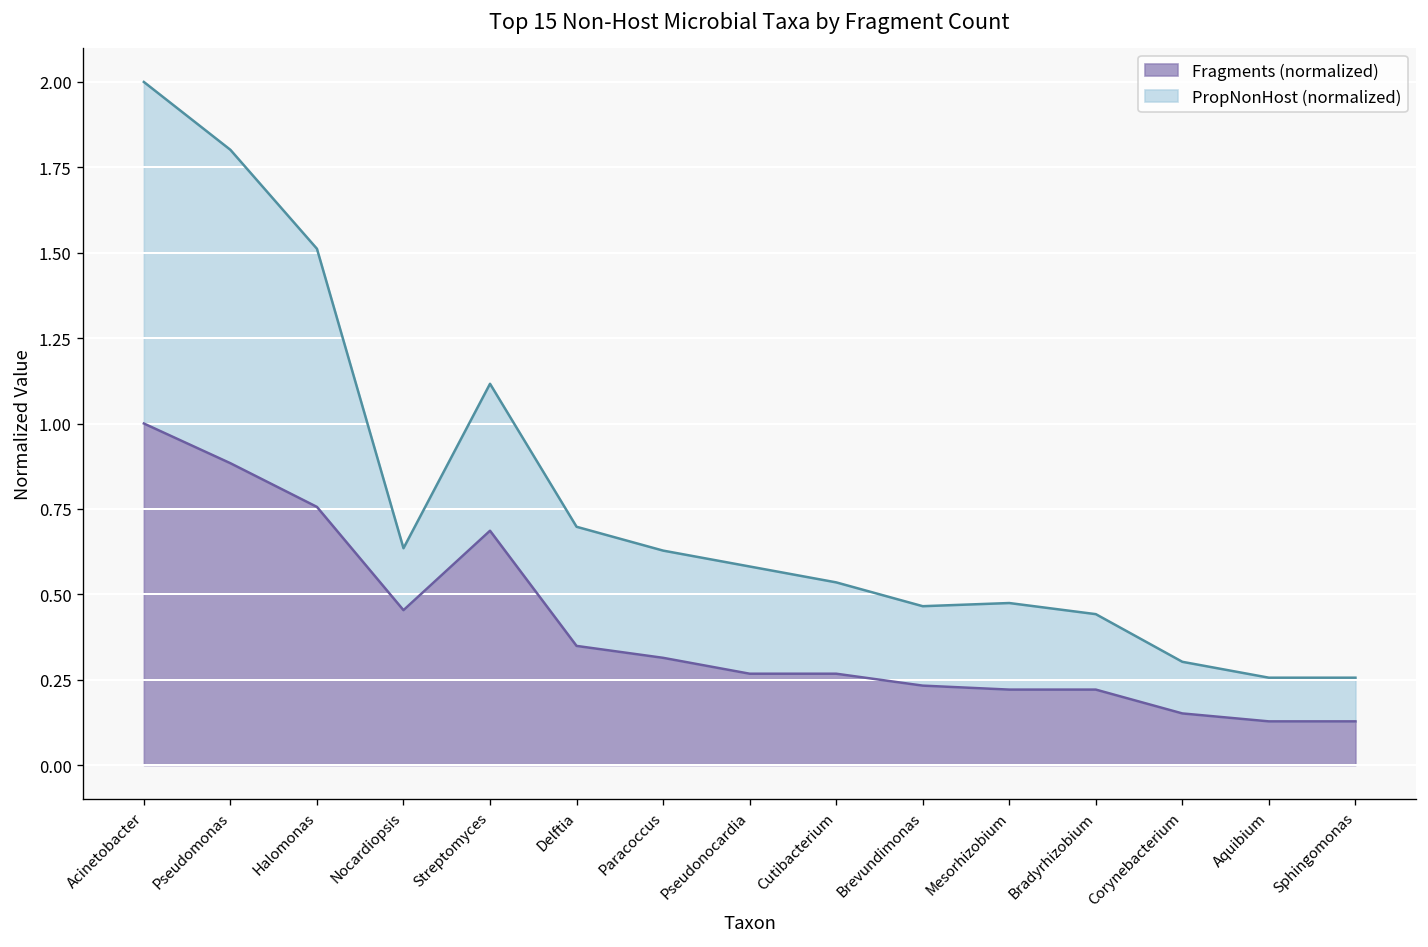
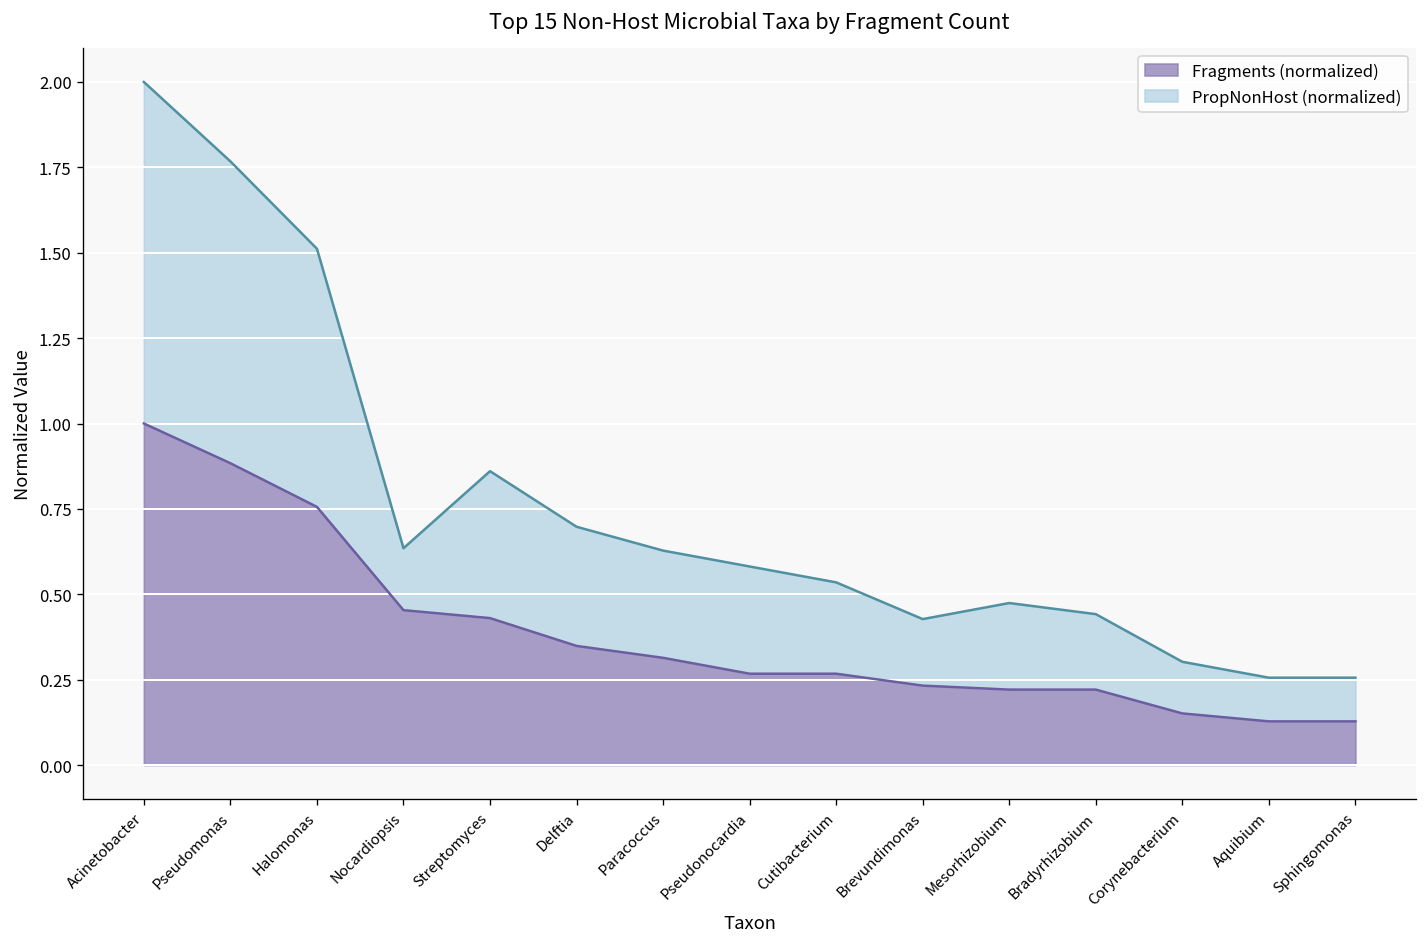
  {
    "Fragments (normalized)": {
      "Acinetobacter": 1.00,
      "Pseudomonas": 0.88,
      "Halomonas": 0.76,
      "Nocardiopsis": 0.45,
-     "Streptomyces": 0.69,
+     "Streptomyces": 0.43,
      "Delftia": 0.35,
      "Paracoccus": 0.31,
      "Pseudonocardia": 0.27,
      "Cutibacterium": 0.27,
      "Brevundimonas": 0.23,
      "Mesorhizobium": 0.22,
      "Bradyrhizobium": 0.22,
      "Corynebacterium": 0.15,
      "Aquibium": 0.13,
      "Sphingomonas": 0.13
    },
    "PropNonHost (normalized)": {
      "Acinetobacter": 1.00,
-     "Pseudomonas": 0.92,
+     "Pseudomonas": 0.88,
      "Halomonas": 0.76,
      "Nocardiopsis": 0.18,
      "Streptomyces": 0.43,
      "Delftia": 0.35,
      "Paracoccus": 0.31,
      "Pseudonocardia": 0.31,
      "Cutibacterium": 0.27,
-     "Brevundimonas": 0.23,
+     "Brevundimonas": 0.19,
      "Mesorhizobium": 0.25,
      "Bradyrhizobium": 0.22,
      "Corynebacterium": 0.15,
      "Aquibium": 0.13,
      "Sphingomonas": 0.13
    }
  }
